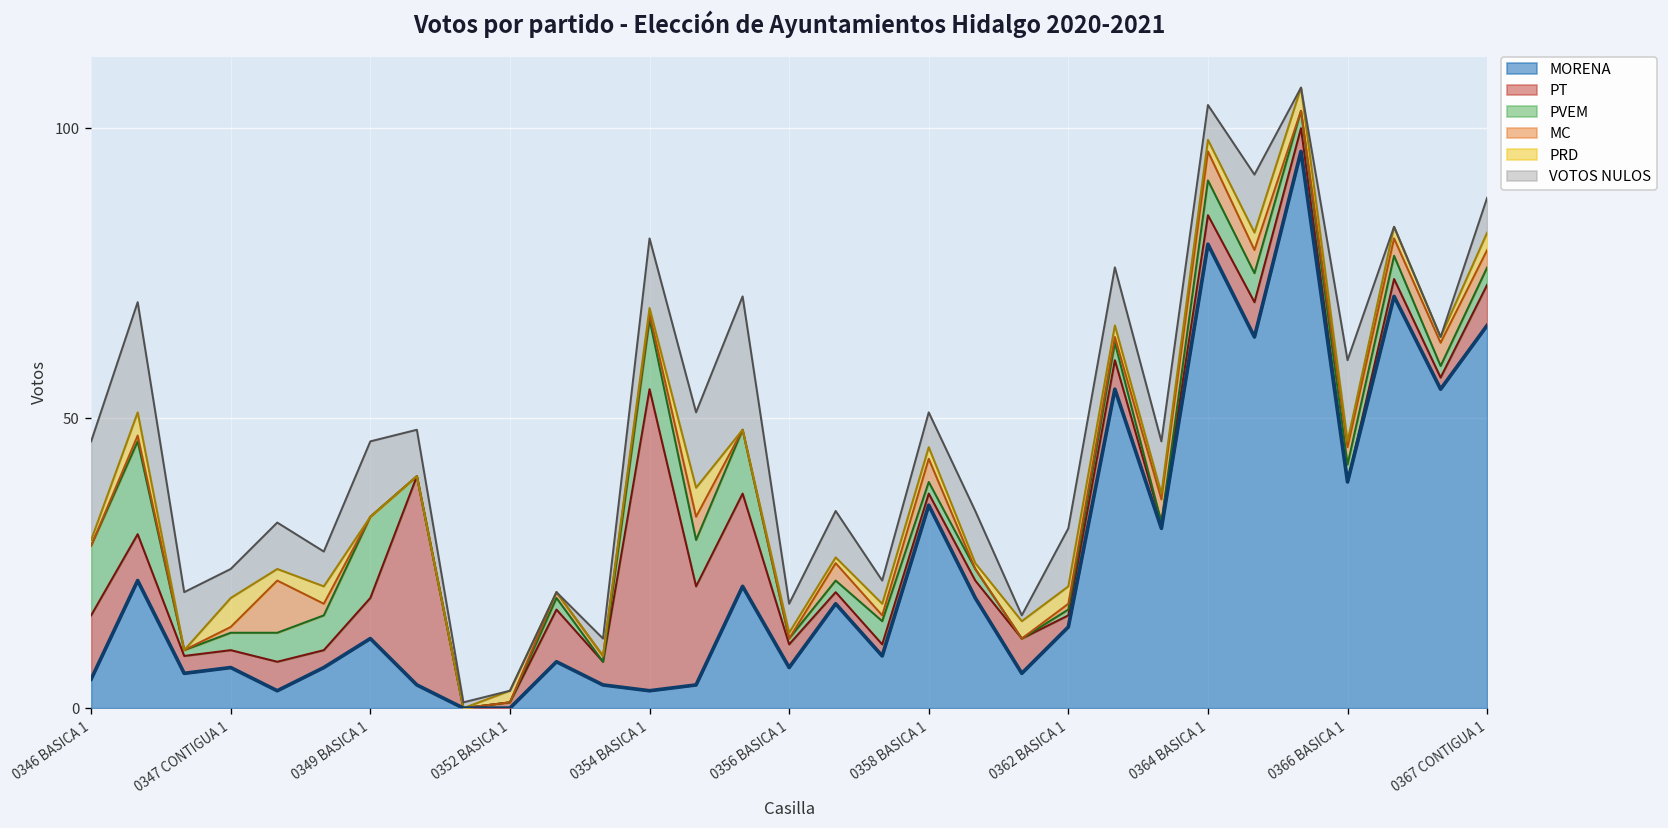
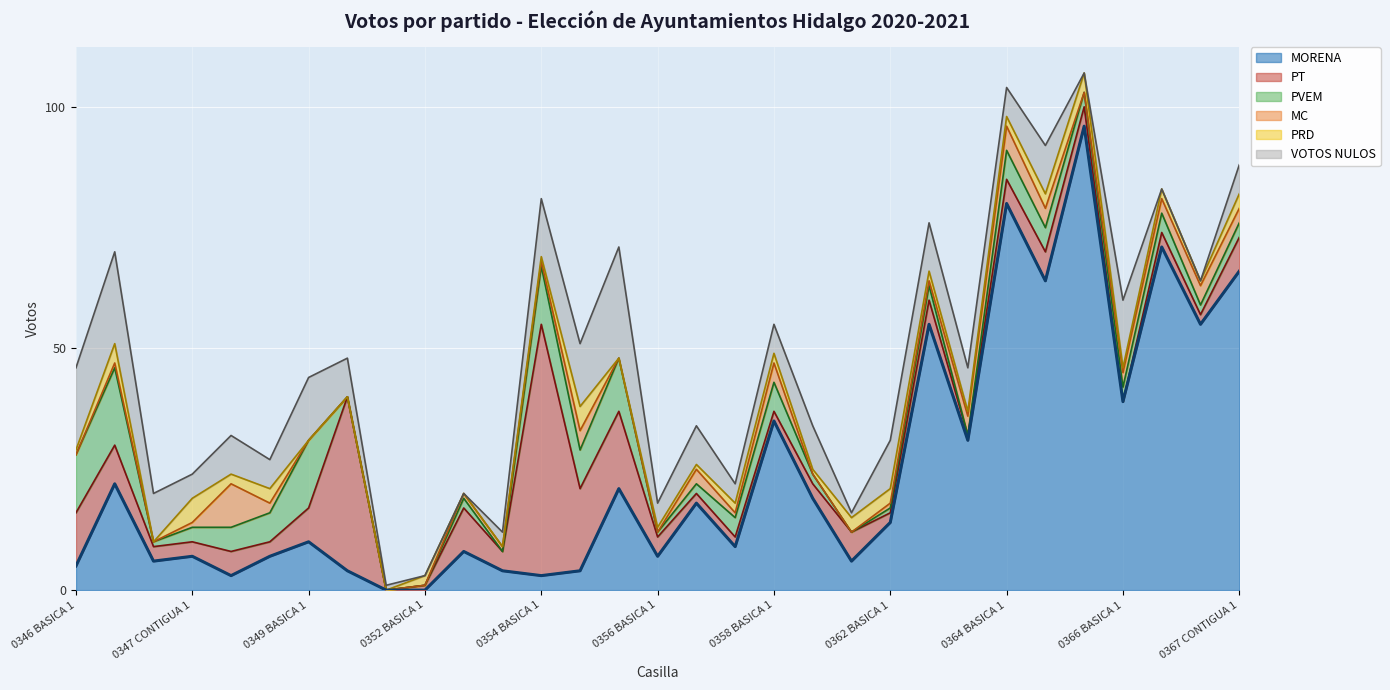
  {
    "MORENA": {
      "0346 BASICA 1": 5,
      "0347 CONTIGUA 1": 7,
-     "0349 BASICA 1": 12,
+     "0349 BASICA 1": 10,
      "0352 BASICA 1": 0,
      "0354 BASICA 1": 3,
      "0356 BASICA 1": 7,
      "0358 BASICA 1": 35,
      "0362 BASICA 1": 14,
      "0364 BASICA 1": 80,
      "0367 CONTIGUA 1": 66
    },
    "PVEM": {
      "0347 CONTIGUA 1": 3,
      "0354 BASICA 1": 12,
-     "0358 BASICA 1": 2,
+     "0358 BASICA 1": 6,
      "0362 BASICA 1": 1,
      "0364 BASICA 1": 6,
      "0366 BASICA 1": 3,
      "0367 CONTIGUA 1": 3
    },
    "VOTOS NULOS": {
      "0346 BASICA 1": 17,
      "0347 CONTIGUA 1": 5,
      "0349 BASICA 1": 13,
      "0354 BASICA 1": 12,
      "0356 BASICA 1": 5,
      "0358 BASICA 1": 6,
      "0362 BASICA 1": 10,
      "0364 BASICA 1": 6,
      "0366 BASICA 1": 14,
      "0367 CONTIGUA 1": 6
    }
  }
